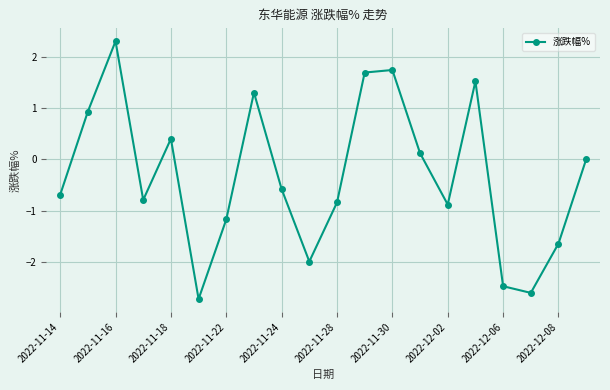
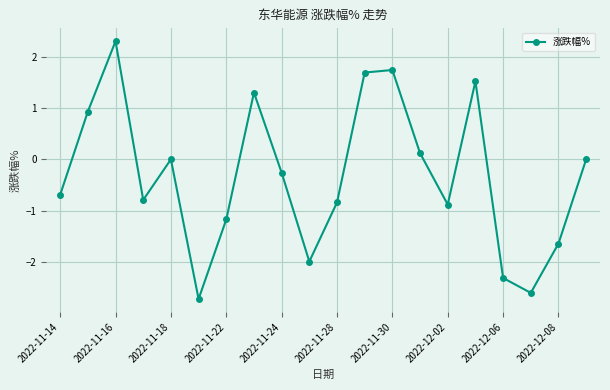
  {
    "2022-11-14": -0.7,
    "2022-11-16": 2.3,
-   "2022-11-18": 0.4,
+   "2022-11-18": 0.0,
    "2022-11-22": -1.2,
-   "2022-11-24": -0.6,
+   "2022-11-24": -0.3,
    "2022-11-28": -0.8,
    "2022-11-30": 1.7,
    "2022-12-02": -0.9,
-   "2022-12-06": -2.5,
+   "2022-12-06": -2.3,
    "2022-12-08": -1.6
  }
